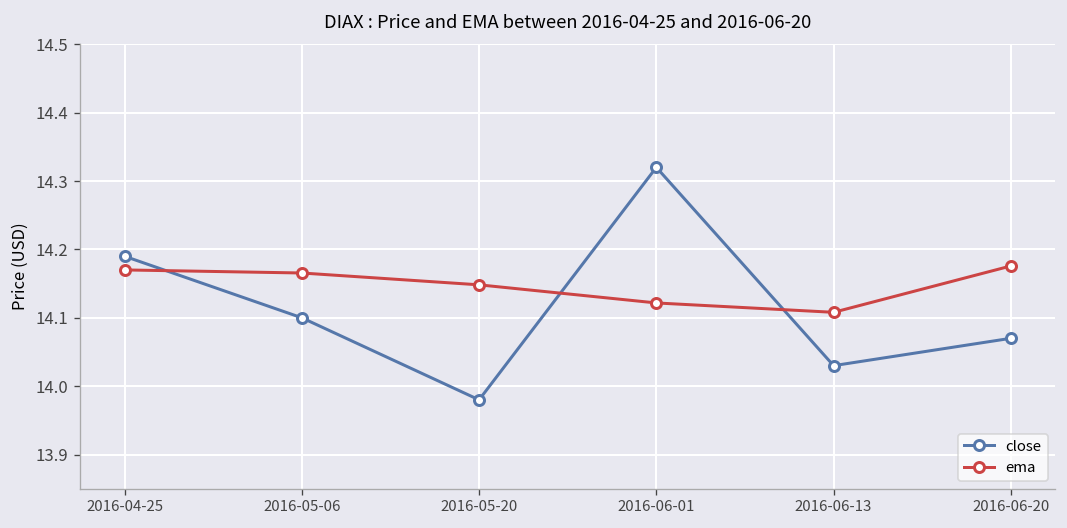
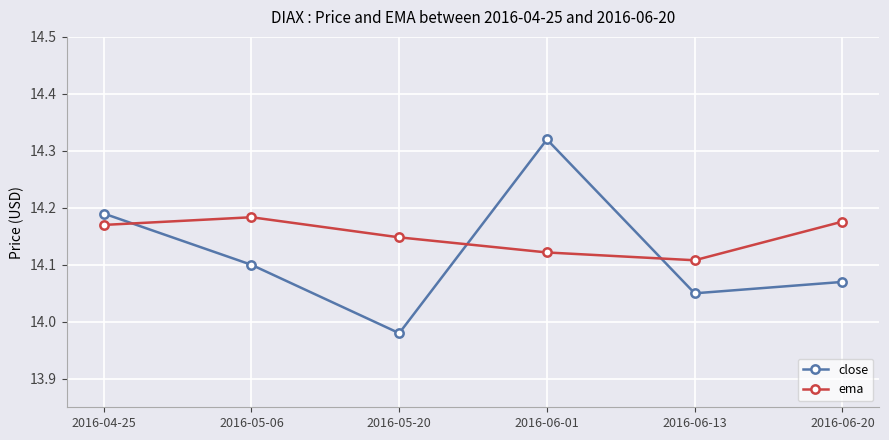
  {
    "close": {
      "2016-04-25": 14.19,
      "2016-05-06": 14.10,
      "2016-05-20": 13.98,
      "2016-06-01": 14.32,
-     "2016-06-13": 14.03,
+     "2016-06-13": 14.05,
      "2016-06-20": 14.07
    },
    "ema": {
      "2016-04-25": 14.17,
-     "2016-05-06": 14.17,
+     "2016-05-06": 14.18,
      "2016-05-20": 14.15,
      "2016-06-01": 14.12,
      "2016-06-13": 14.11,
      "2016-06-20": 14.18
    }
  }
